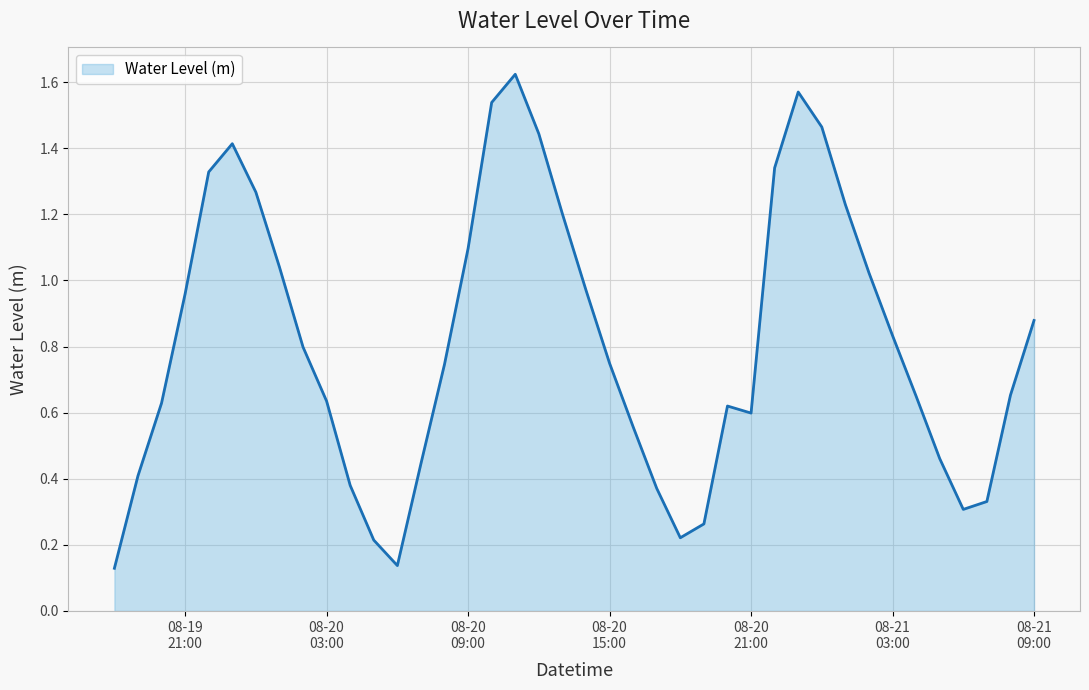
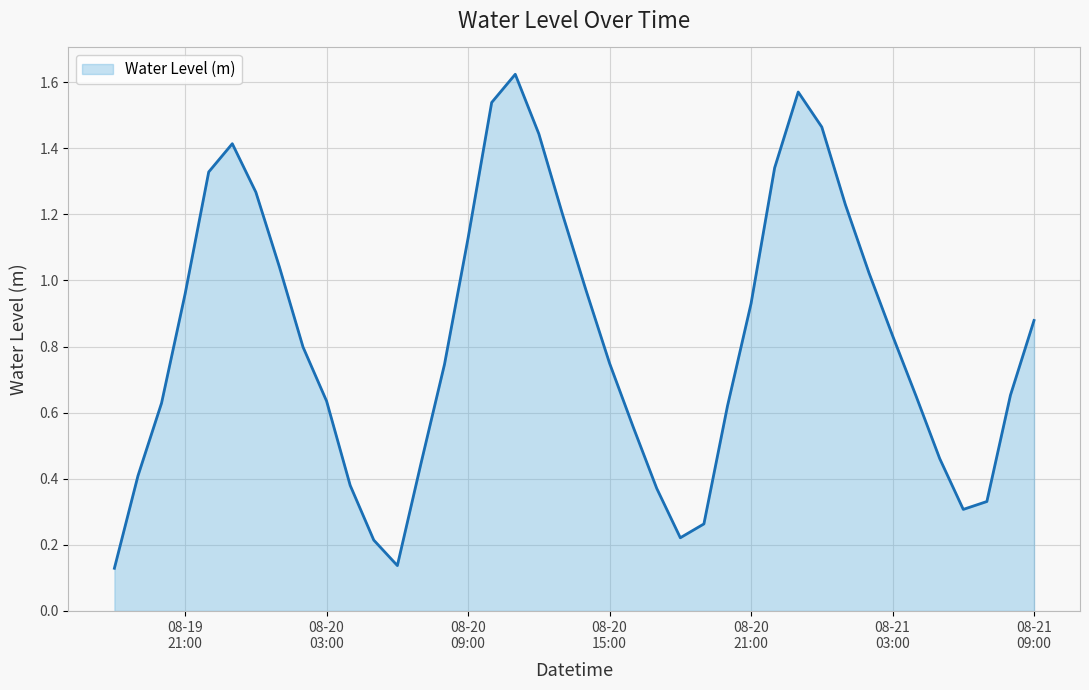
  {
    "08-19 21:00": 0.96,
    "08-20 03:00": 0.63,
-   "08-20 09:00": 1.10,
+   "08-20 09:00": 1.13,
    "08-20 15:00": 0.75,
-   "08-20 21:00": 0.60,
+   "08-20 21:00": 0.93,
    "08-21 03:00": 0.83,
    "08-21 09:00": 0.88
  }
